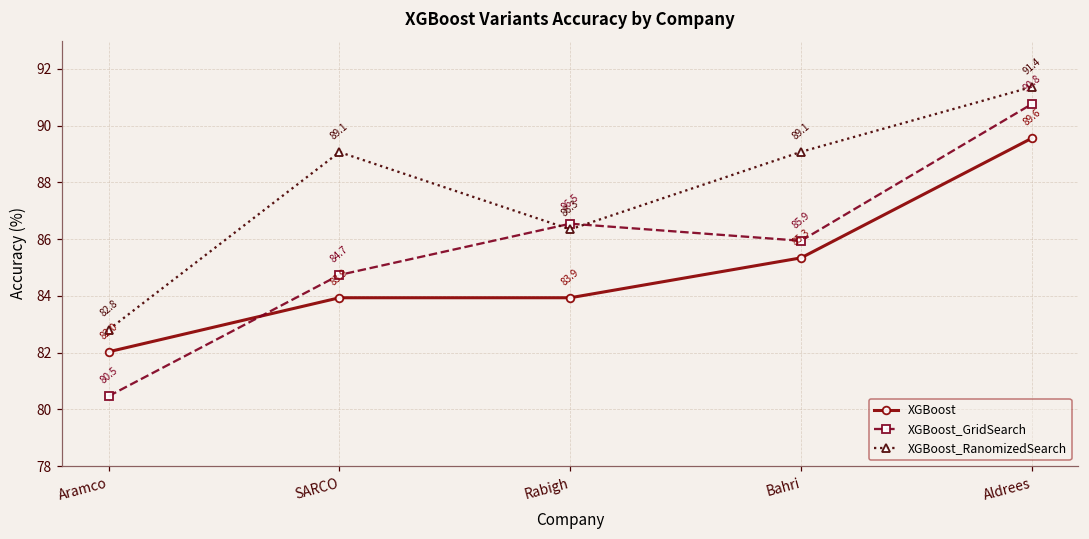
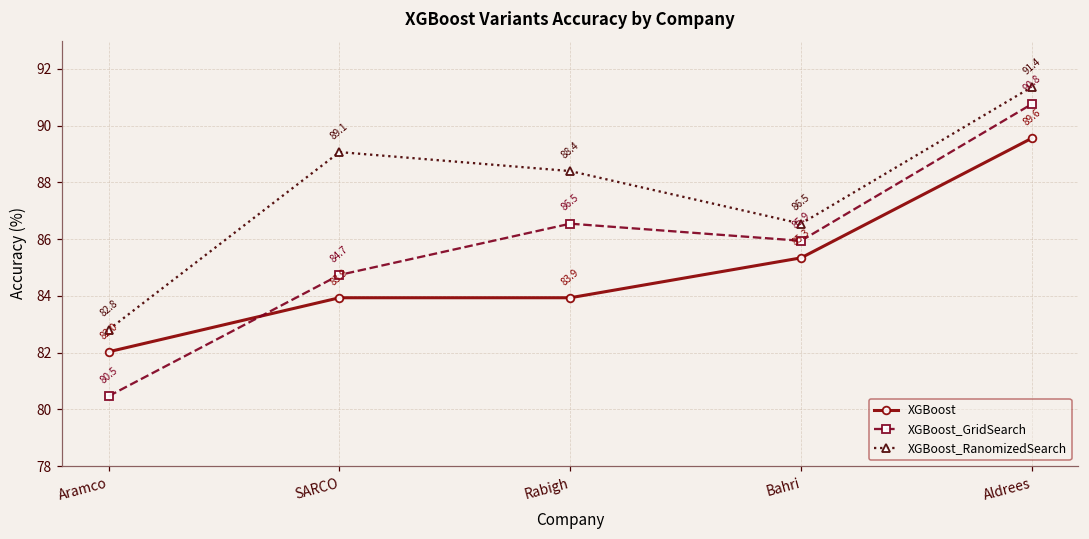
  {
    "XGBoost_RanomizedSearch": {
      "Aramco": 82.8,
      "SARCO": 89.1,
-     "Rabigh": 86.3,
-     "Bahri": 89.1,
+     "Rabigh": 88.4,
+     "Bahri": 86.5,
      "Aldrees": 91.4
    }
  }
